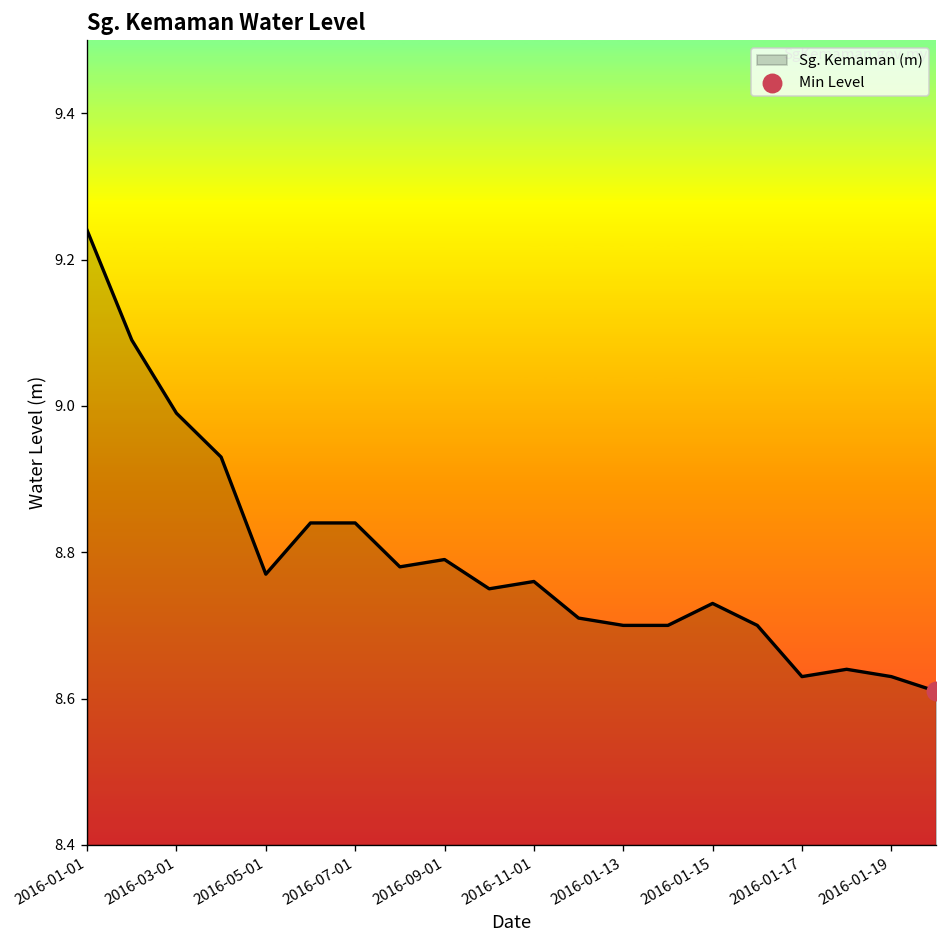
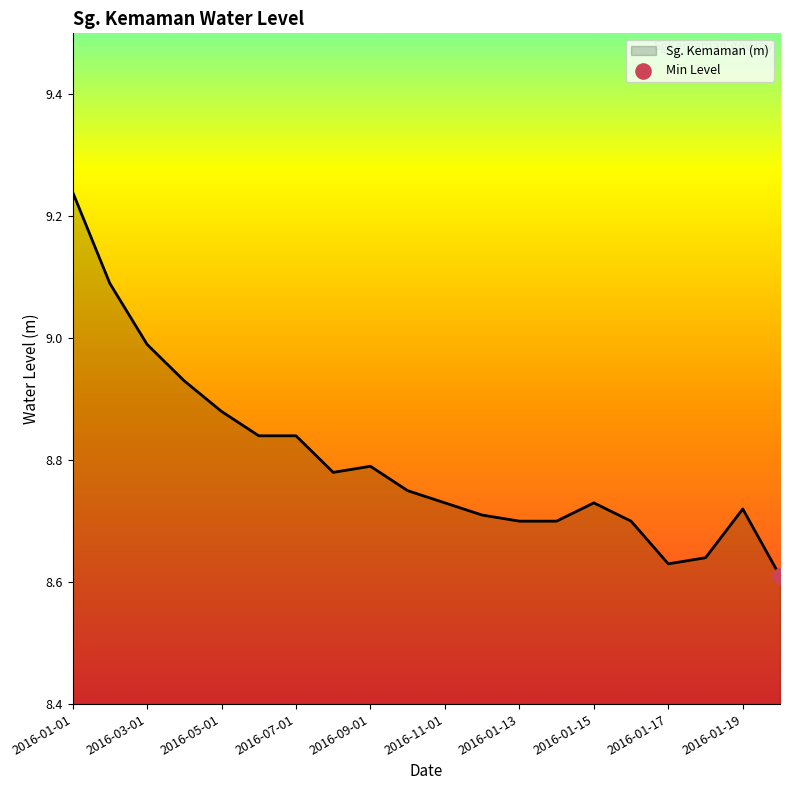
  {
    "Sg. Kemaman (m)": {
      "2016-01-01": 9.24,
      "2016-03-01": 8.99,
-     "2016-05-01": 8.77,
+     "2016-05-01": 8.88,
      "2016-07-01": 8.84,
      "2016-09-01": 8.79,
-     "2016-11-01": 8.76,
+     "2016-11-01": 8.73,
      "2016-01-13": 8.70,
      "2016-01-15": 8.73,
      "2016-01-17": 8.63,
-     "2016-01-19": 8.63
+     "2016-01-19": 8.72
    }
  }
